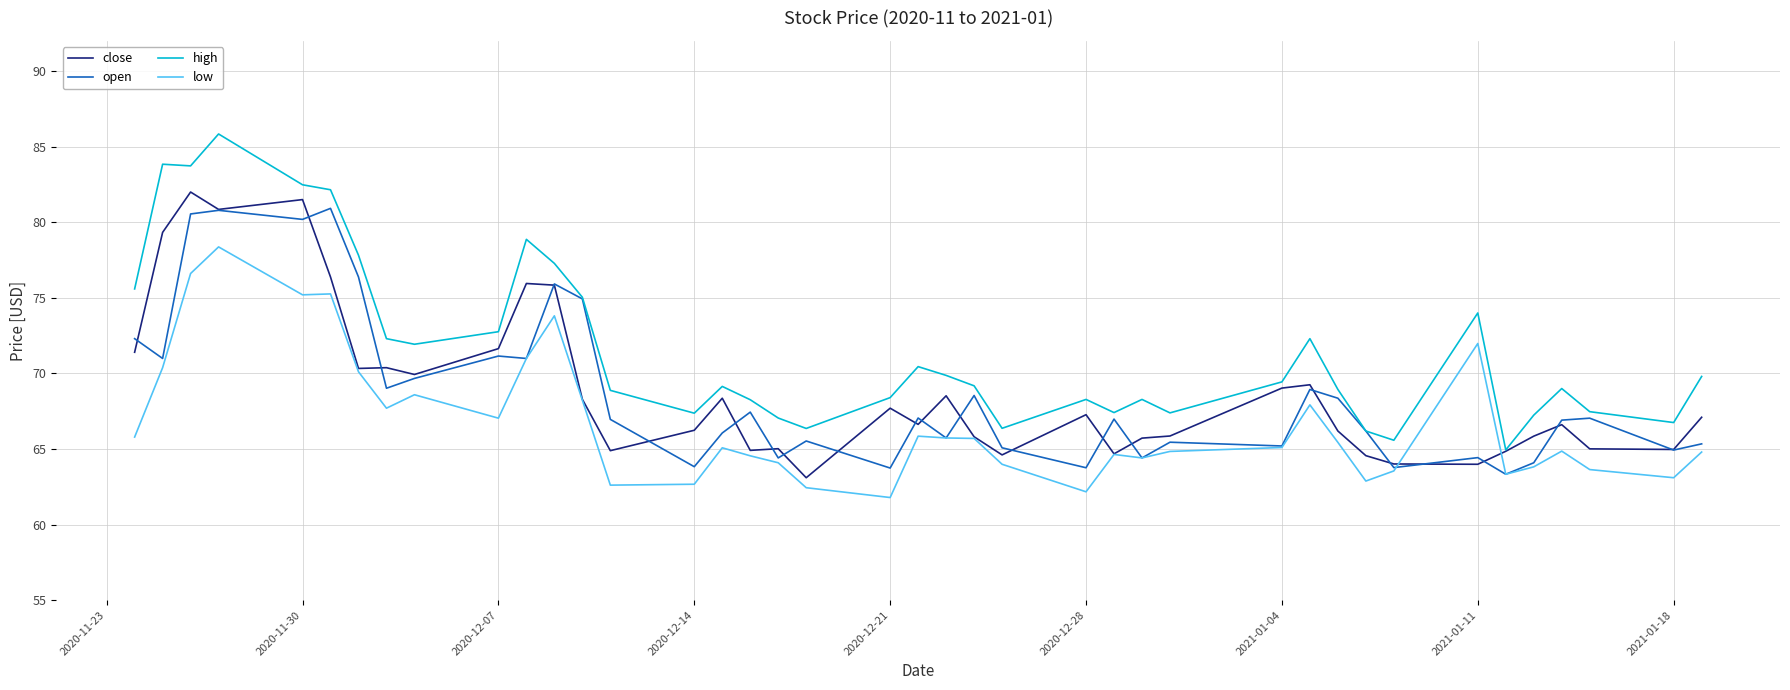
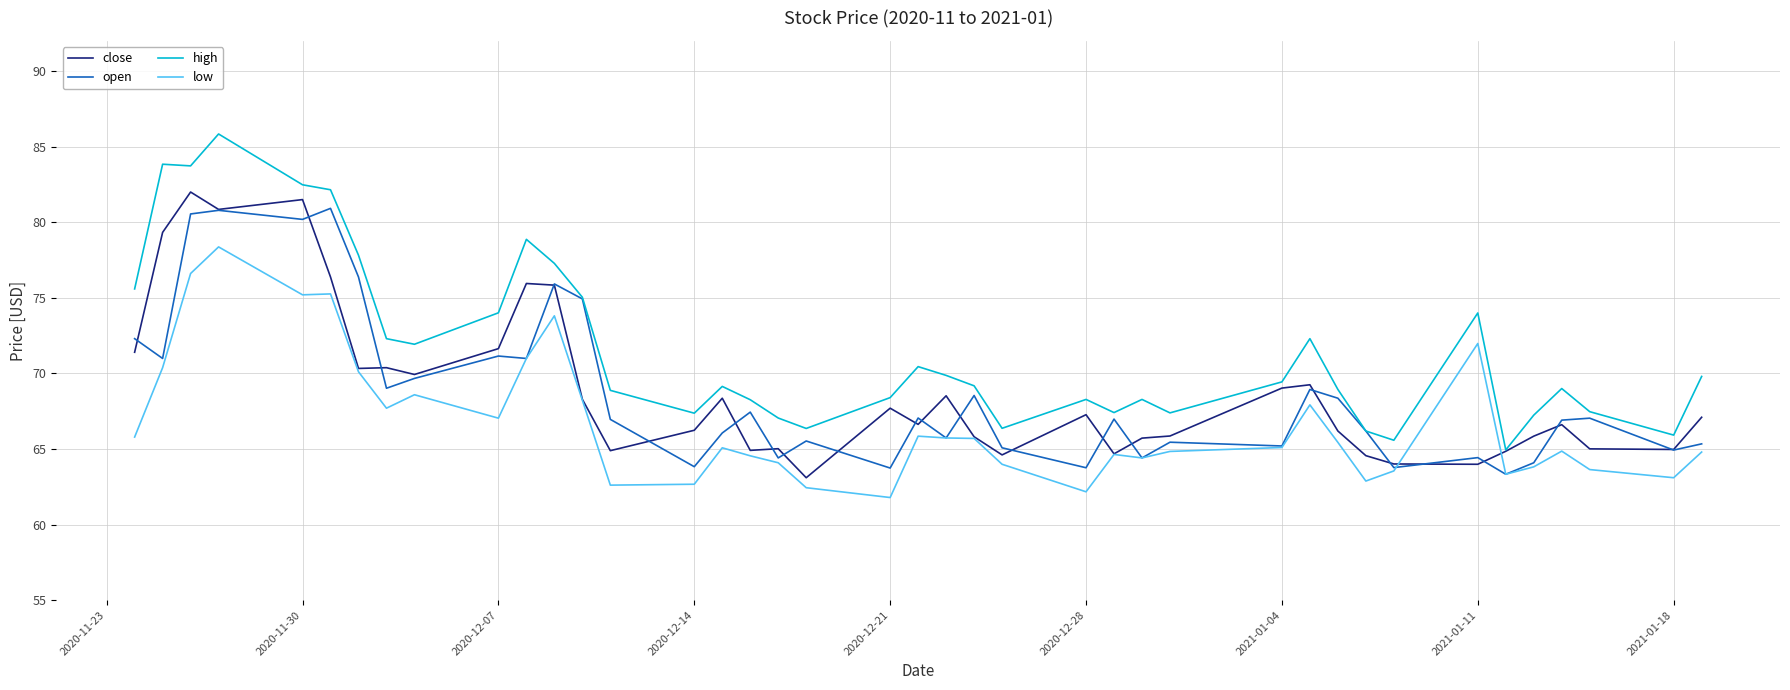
  {
    "close": {
      "2020-11-30": 81.5,
      "2020-12-07": 71.6,
      "2020-12-14": 66.2,
      "2020-12-21": 67.7,
      "2020-12-28": 67.3,
      "2021-01-04": 69.0,
      "2021-01-11": 64.0
    },
    "open": {
      "2020-11-30": 80.2,
      "2020-12-07": 71.2,
      "2020-12-14": 63.8,
      "2020-12-21": 63.7,
      "2020-12-28": 63.8,
      "2021-01-11": 64.4
    },
    "high": {
      "2020-11-30": 82.5,
-     "2020-12-07": 72.8,
+     "2020-12-07": 74.0,
      "2020-12-14": 67.4,
      "2020-12-21": 68.4,
      "2020-12-28": 68.3,
      "2021-01-04": 69.4,
      "2021-01-11": 74.0,
-     "2021-01-18": 66.8
+     "2021-01-18": 65.9
    },
    "low": {
      "2020-11-30": 75.2,
      "2020-12-07": 67.0,
      "2020-12-14": 62.7,
      "2020-12-21": 61.8,
      "2020-12-28": 62.2,
      "2021-01-11": 72.0,
      "2021-01-18": 63.1
    }
  }
